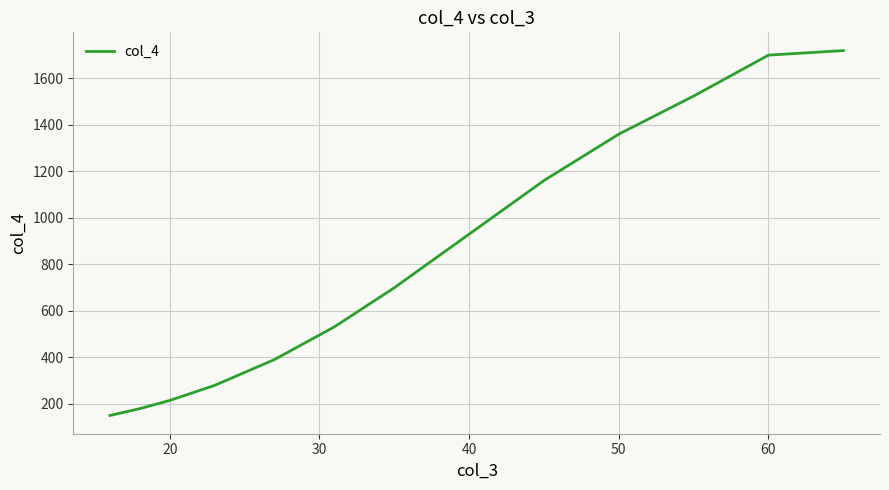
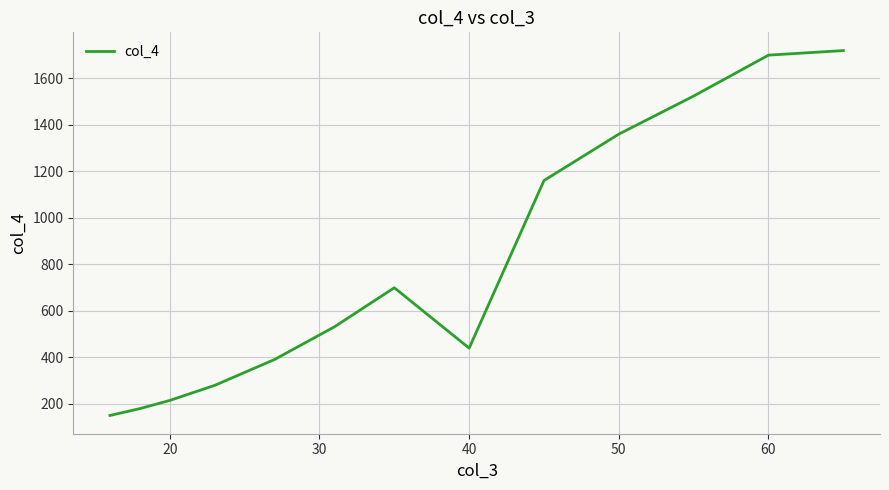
  {
    "20": 210,
-   "40": 930,
+   "40": 440,
    "50": 1360,
    "60": 1700
  }
